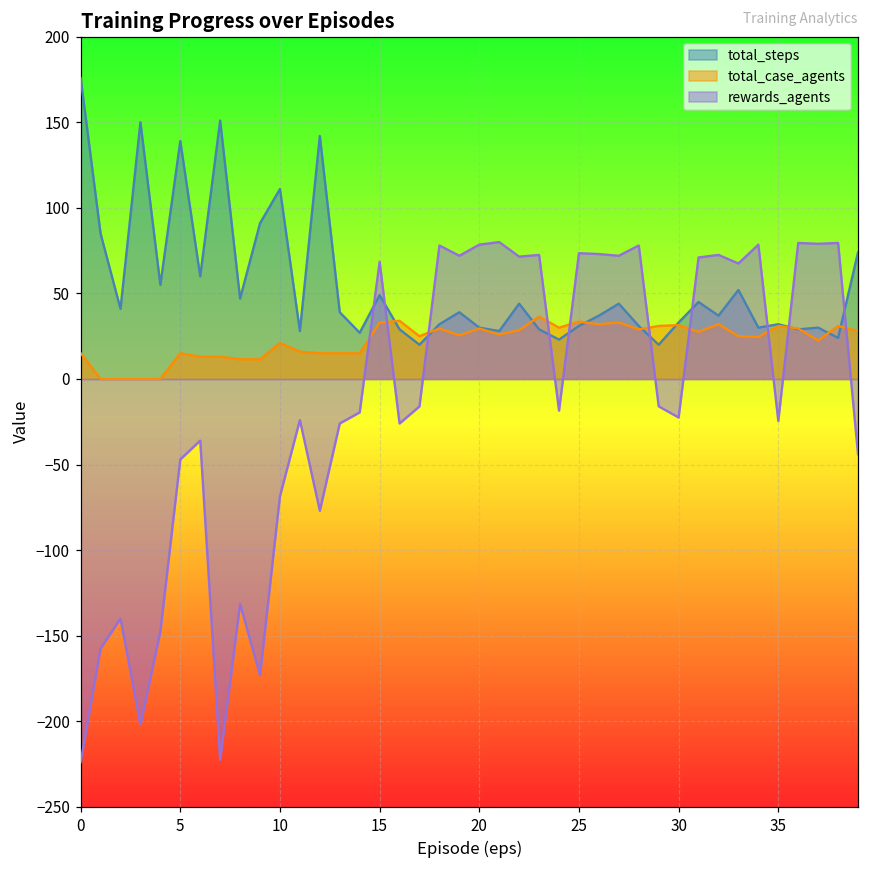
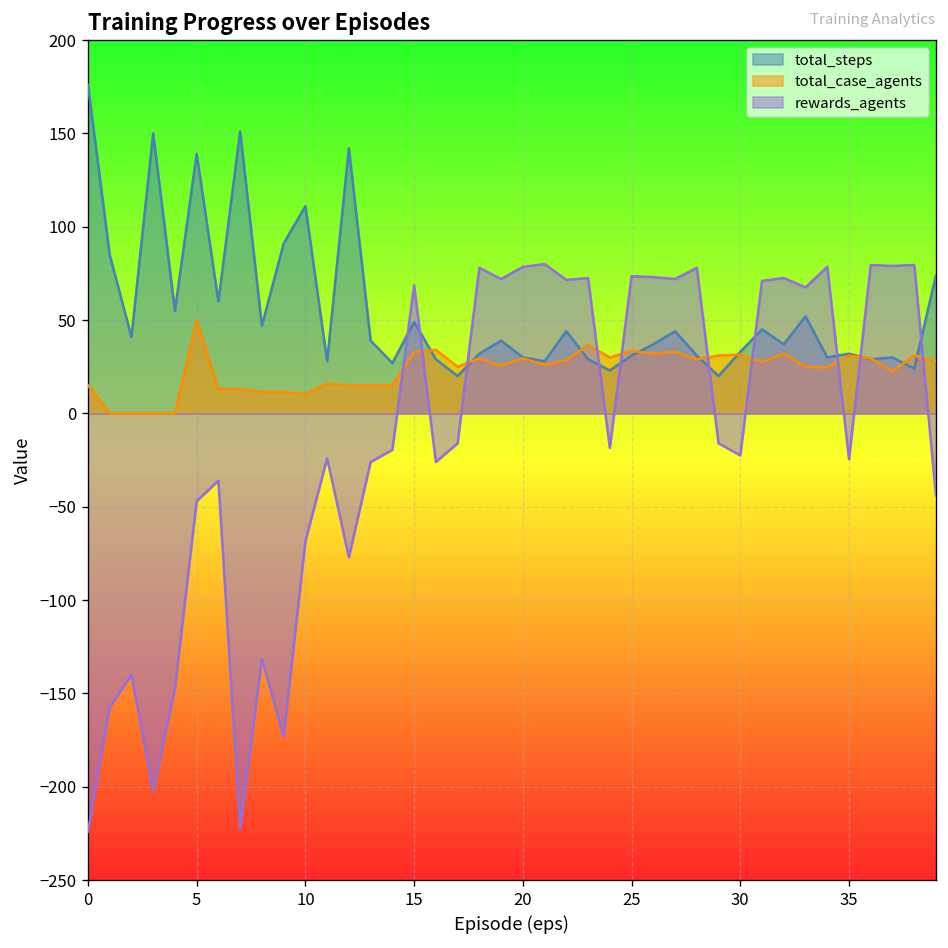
  {
    "total_steps": {
      "0": 176,
      "5": 139,
      "10": 111,
      "15": 49,
      "25": 31
    },
    "total_case_agents": {
      "0": 15,
-     "5": 15,
-     "10": 21,
+     "5": 50,
+     "10": 10,
      "15": 33,
      "25": 34
    }
  }
